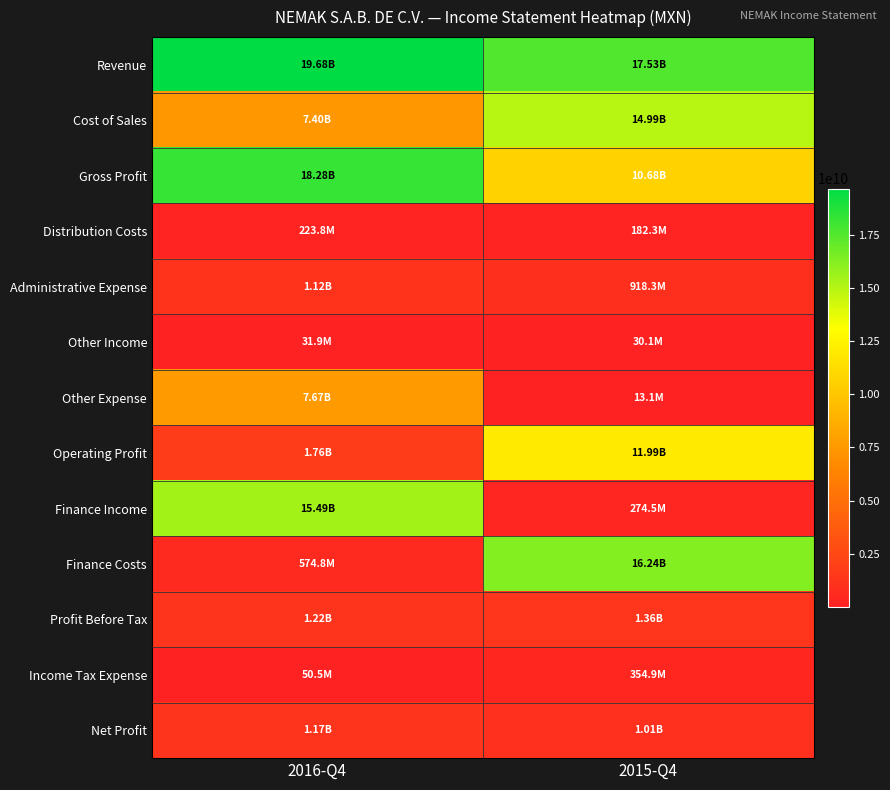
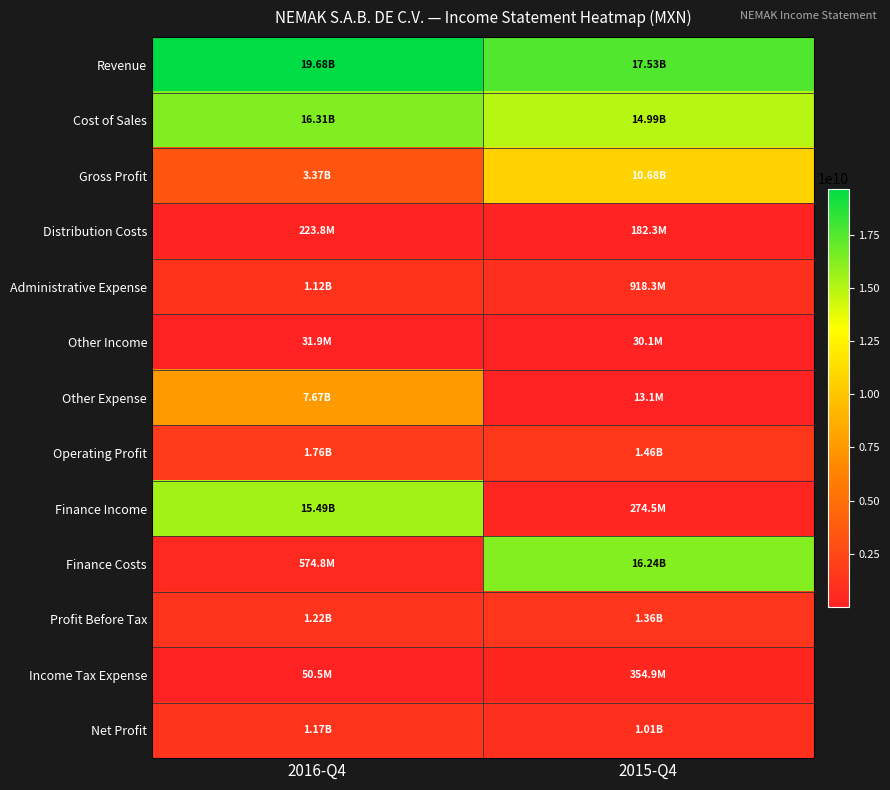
  {
    "Revenue": {
      "2016-Q4": "19.68B",
      "2015-Q4": "17.53B"
    },
    "Cost of Sales": {
-     "2016-Q4": "7.40B",
+     "2016-Q4": "16.31B",
      "2015-Q4": "14.99B"
    },
    "Gross Profit": {
-     "2016-Q4": "18.28B",
+     "2016-Q4": "3.37B",
      "2015-Q4": "10.68B"
    },
    "Distribution Costs": {
      "2016-Q4": "223.8M",
      "2015-Q4": "182.3M"
    },
    "Administrative Expense": {
      "2016-Q4": "1.12B",
      "2015-Q4": "918.3M"
    },
    "Other Income": {
      "2016-Q4": "31.9M",
      "2015-Q4": "30.1M"
    },
    "Other Expense": {
      "2016-Q4": "7.67B",
      "2015-Q4": "13.1M"
    },
    "Operating Profit": {
      "2016-Q4": "1.76B",
-     "2015-Q4": "11.99B"
+     "2015-Q4": "1.46B"
    },
    "Finance Income": {
      "2016-Q4": "15.49B",
      "2015-Q4": "274.5M"
    },
    "Finance Costs": {
      "2016-Q4": "574.8M",
      "2015-Q4": "16.24B"
    },
    "Profit Before Tax": {
      "2016-Q4": "1.22B",
      "2015-Q4": "1.36B"
    },
    "Income Tax Expense": {
      "2016-Q4": "50.5M",
      "2015-Q4": "354.9M"
    },
    "Net Profit": {
      "2016-Q4": "1.17B",
      "2015-Q4": "1.01B"
    }
  }
